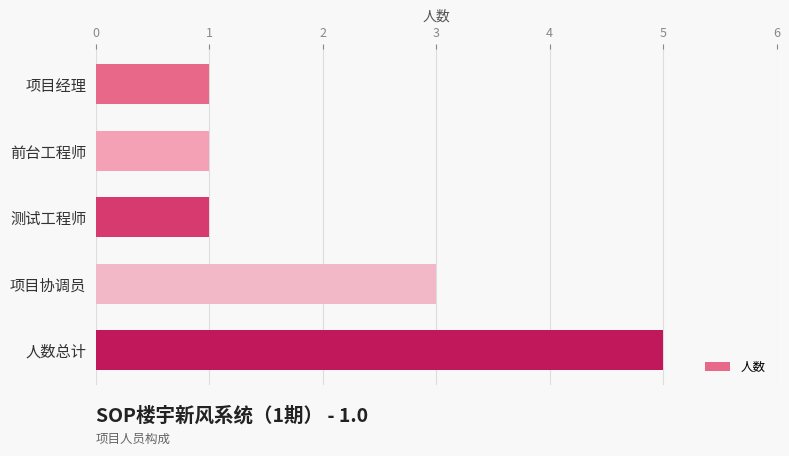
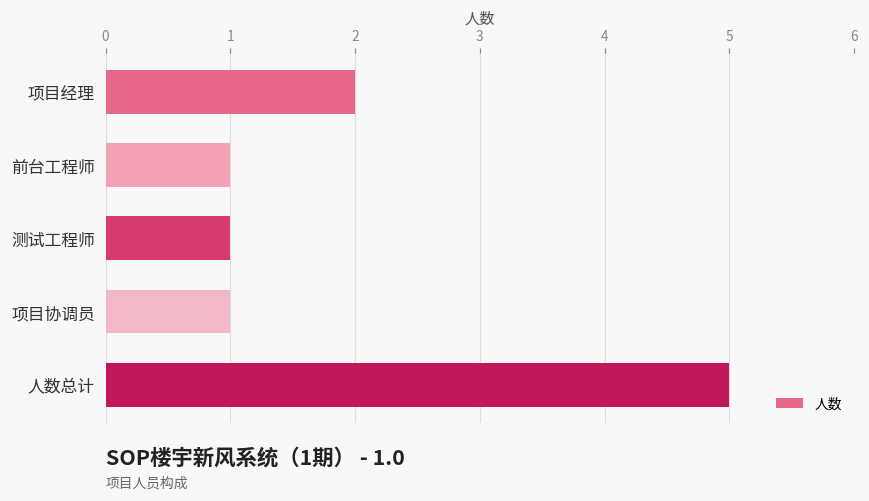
  {
-   "项目经理": 1,
+   "项目经理": 2,
    "前台工程师": 1,
    "测试工程师": 1,
-   "项目协调员": 3,
+   "项目协调员": 1,
    "人数总计": 5
  }
